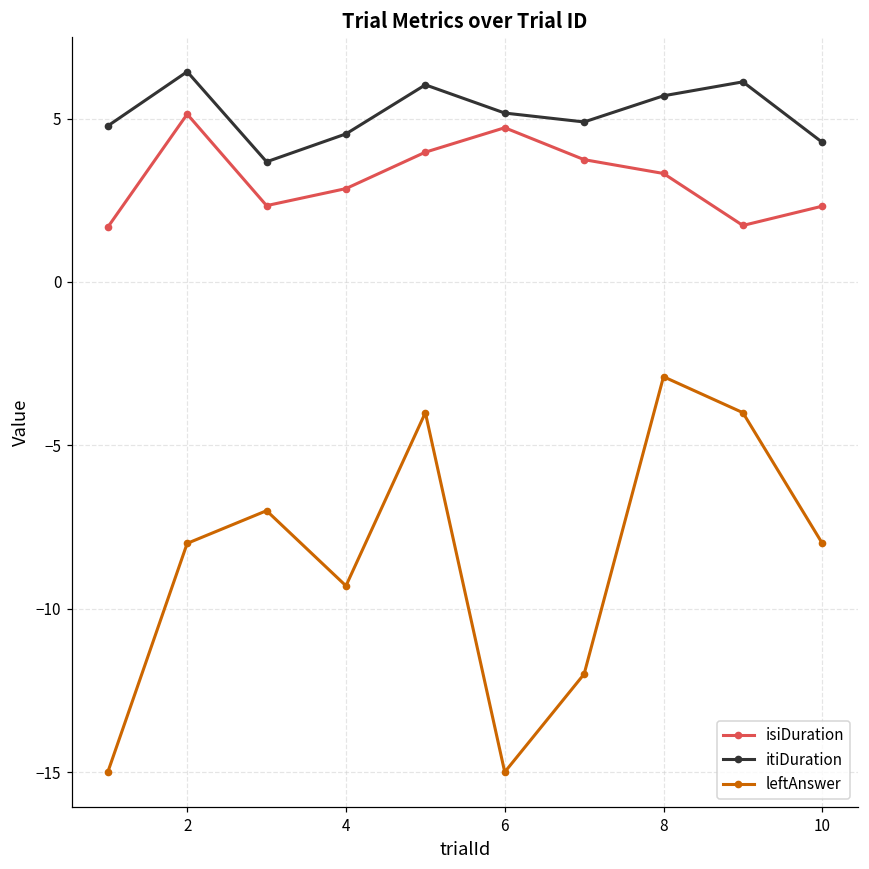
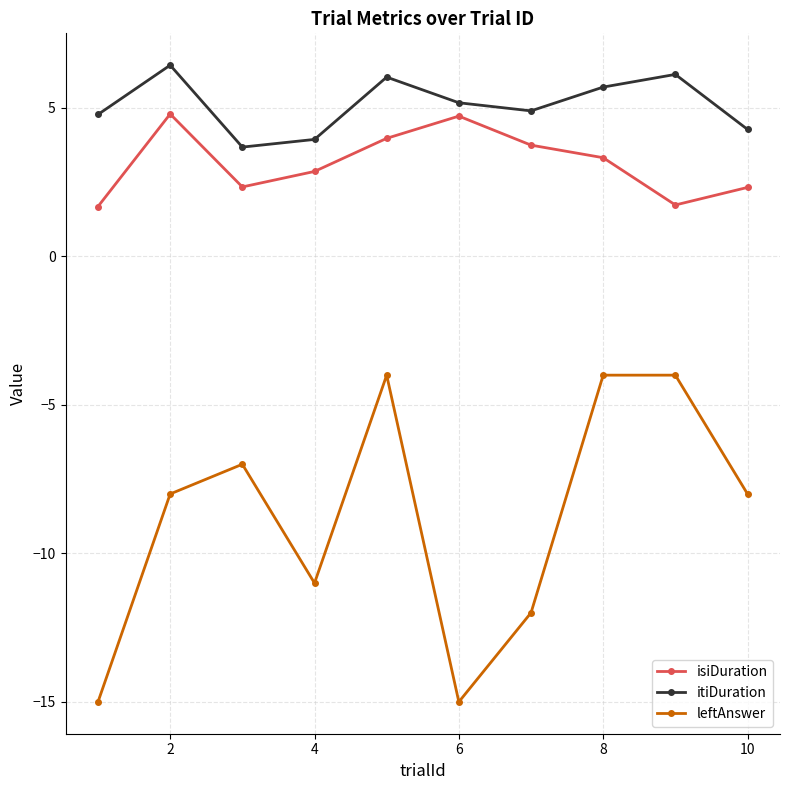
  {
    "isiDuration": {
-     "2": 5.1,
+     "2": 4.8,
      "4": 2.9,
      "6": 4.7,
      "8": 3.3,
      "10": 2.3
    },
    "itiDuration": {
      "2": 6.4,
-     "4": 4.5,
+     "4": 3.9,
      "6": 5.2,
      "8": 5.7,
      "10": 4.3
    },
    "leftAnswer": {
      "2": -8.0,
-     "4": -9.3,
+     "4": -11.0,
      "6": -15.0,
-     "8": -2.9,
+     "8": -4.0,
      "10": -8.0
    }
  }
